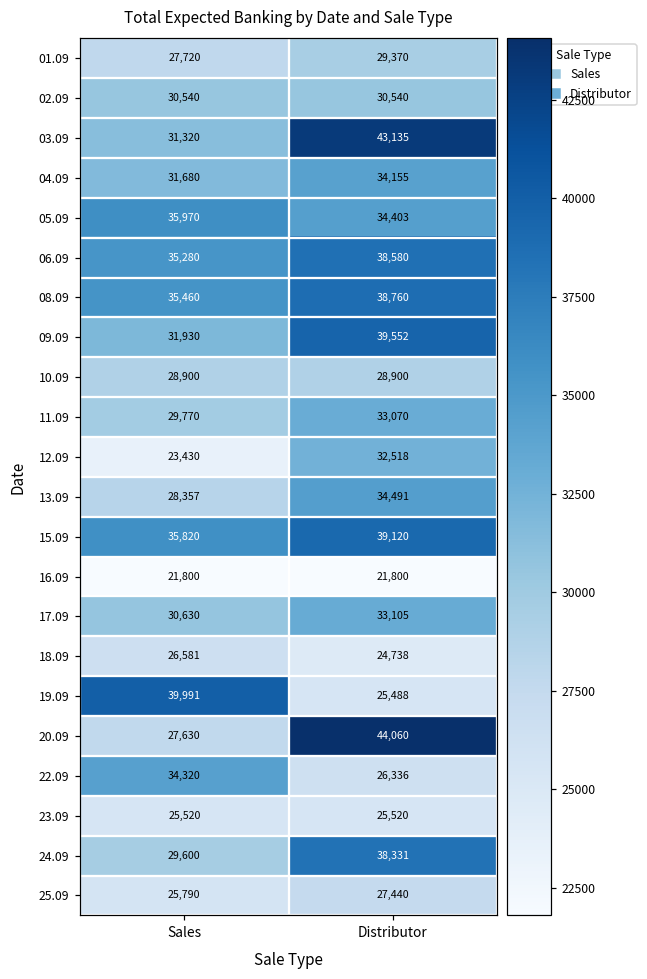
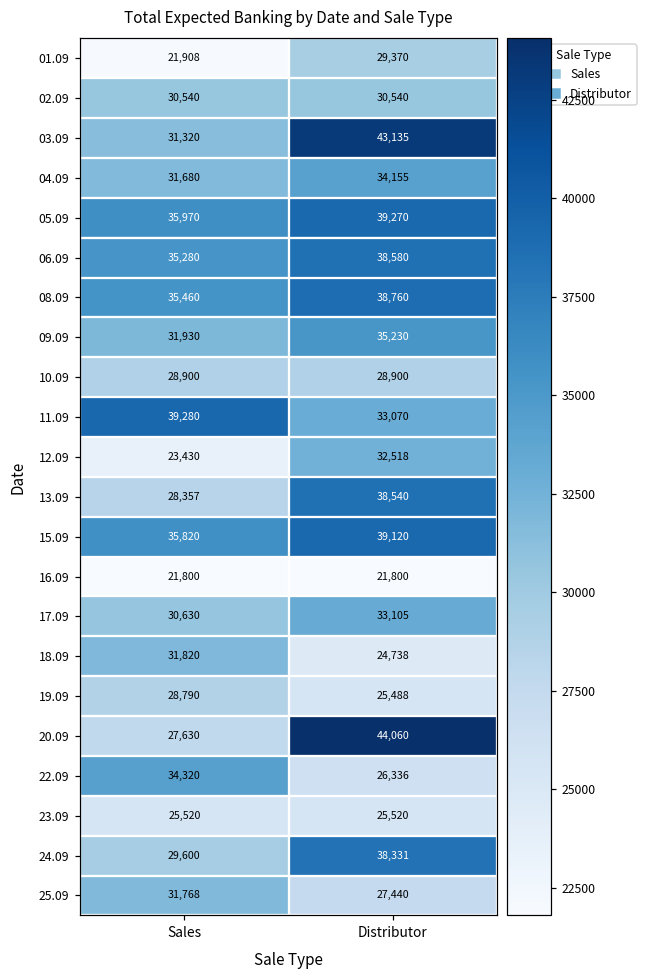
  {
    "01.09": {
-     "Sales": "27,720",
+     "Sales": "21,908",
      "Distributor": "29,370"
    },
    "02.09": {
      "Sales": "30,540",
      "Distributor": "30,540"
    },
    "03.09": {
      "Sales": "31,320",
      "Distributor": "43,135"
    },
    "04.09": {
      "Sales": "31,680",
      "Distributor": "34,155"
    },
    "05.09": {
      "Sales": "35,970",
-     "Distributor": "34,403"
+     "Distributor": "39,270"
    },
    "06.09": {
      "Sales": "35,280",
      "Distributor": "38,580"
    },
    "08.09": {
      "Sales": "35,460",
      "Distributor": "38,760"
    },
    "09.09": {
      "Sales": "31,930",
-     "Distributor": "39,552"
+     "Distributor": "35,230"
    },
    "10.09": {
      "Sales": "28,900",
      "Distributor": "28,900"
    },
    "11.09": {
-     "Sales": "29,770",
+     "Sales": "39,280",
      "Distributor": "33,070"
    },
    "12.09": {
      "Sales": "23,430",
      "Distributor": "32,518"
    },
    "13.09": {
      "Sales": "28,357",
-     "Distributor": "34,491"
+     "Distributor": "38,540"
    },
    "15.09": {
      "Sales": "35,820",
      "Distributor": "39,120"
    },
    "16.09": {
      "Sales": "21,800",
      "Distributor": "21,800"
    },
    "17.09": {
      "Sales": "30,630",
      "Distributor": "33,105"
    },
    "18.09": {
-     "Sales": "26,581",
+     "Sales": "31,820",
      "Distributor": "24,738"
    },
    "19.09": {
-     "Sales": "39,991",
+     "Sales": "28,790",
      "Distributor": "25,488"
    },
    "20.09": {
      "Sales": "27,630",
      "Distributor": "44,060"
    },
    "22.09": {
      "Sales": "34,320",
      "Distributor": "26,336"
    },
    "23.09": {
      "Sales": "25,520",
      "Distributor": "25,520"
    },
    "24.09": {
      "Sales": "29,600",
      "Distributor": "38,331"
    },
    "25.09": {
-     "Sales": "25,790",
+     "Sales": "31,768",
      "Distributor": "27,440"
    }
  }
